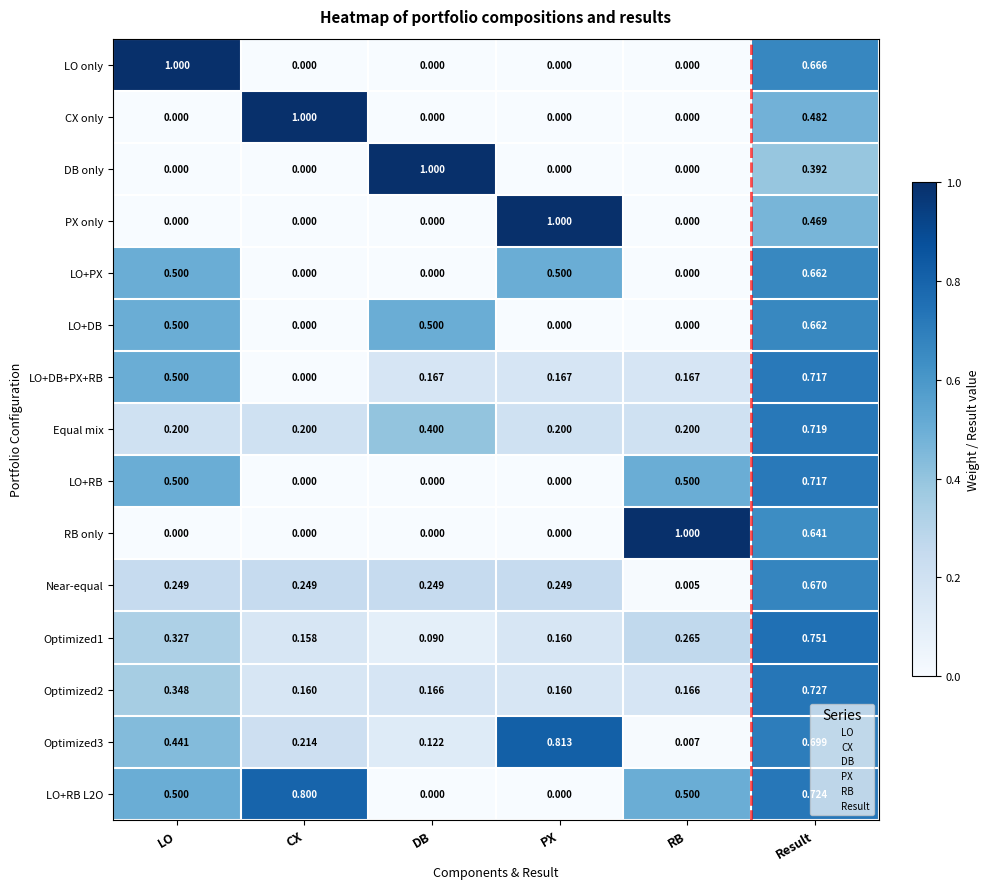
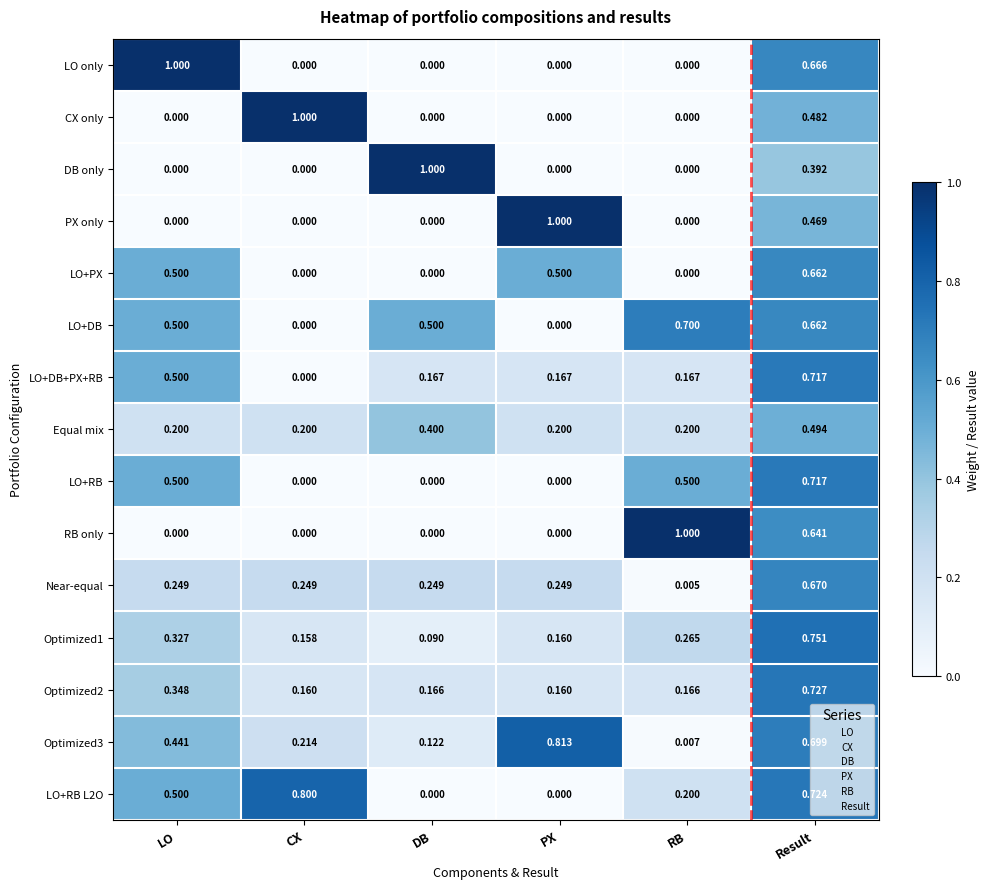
  {
    "LO only": {
      "LO": 1.000,
      "CX": 0.000,
      "DB": 0.000,
      "PX": 0.000,
      "RB": 0.000,
      "Result": 0.666
    },
    "CX only": {
      "LO": 0.000,
      "CX": 1.000,
      "DB": 0.000,
      "PX": 0.000,
      "RB": 0.000,
      "Result": 0.482
    },
    "DB only": {
      "LO": 0.000,
      "CX": 0.000,
      "DB": 1.000,
      "PX": 0.000,
      "RB": 0.000,
      "Result": 0.392
    },
    "PX only": {
      "LO": 0.000,
      "CX": 0.000,
      "DB": 0.000,
      "PX": 1.000,
      "RB": 0.000,
      "Result": 0.469
    },
    "LO+PX": {
      "LO": 0.500,
      "CX": 0.000,
      "DB": 0.000,
      "PX": 0.500,
      "RB": 0.000,
      "Result": 0.662
    },
    "LO+DB": {
      "LO": 0.500,
      "CX": 0.000,
      "DB": 0.500,
      "PX": 0.000,
-     "RB": 0.000,
+     "RB": 0.700,
      "Result": 0.662
    },
    "LO+DB+PX+RB": {
      "LO": 0.500,
      "CX": 0.000,
      "DB": 0.167,
      "PX": 0.167,
      "RB": 0.167,
      "Result": 0.717
    },
    "Equal mix": {
      "LO": 0.200,
      "CX": 0.200,
      "DB": 0.400,
      "PX": 0.200,
      "RB": 0.200,
-     "Result": 0.719
+     "Result": 0.494
    },
    "LO+RB": {
      "LO": 0.500,
      "CX": 0.000,
      "DB": 0.000,
      "PX": 0.000,
      "RB": 0.500,
      "Result": 0.717
    },
    "RB only": {
      "LO": 0.000,
      "CX": 0.000,
      "DB": 0.000,
      "PX": 0.000,
      "RB": 1.000,
      "Result": 0.641
    },
    "Near-equal": {
      "LO": 0.249,
      "CX": 0.249,
      "DB": 0.249,
      "PX": 0.249,
      "RB": 0.005,
      "Result": 0.670
    },
    "Optimized1": {
      "LO": 0.327,
      "CX": 0.158,
      "DB": 0.090,
      "PX": 0.160,
      "RB": 0.265,
      "Result": 0.751
    },
    "Optimized2": {
      "LO": 0.348,
      "CX": 0.160,
      "DB": 0.166,
      "PX": 0.160,
      "RB": 0.166,
      "Result": 0.727
    },
    "Optimized3": {
      "LO": 0.441,
      "CX": 0.214,
      "DB": 0.122,
      "PX": 0.813,
      "RB": 0.007
    },
    "LO+RB L2O": {
      "LO": 0.500,
      "CX": 0.800,
      "DB": 0.000,
      "PX": 0.000,
-     "RB": 0.500
+     "RB": 0.200
    }
  }
